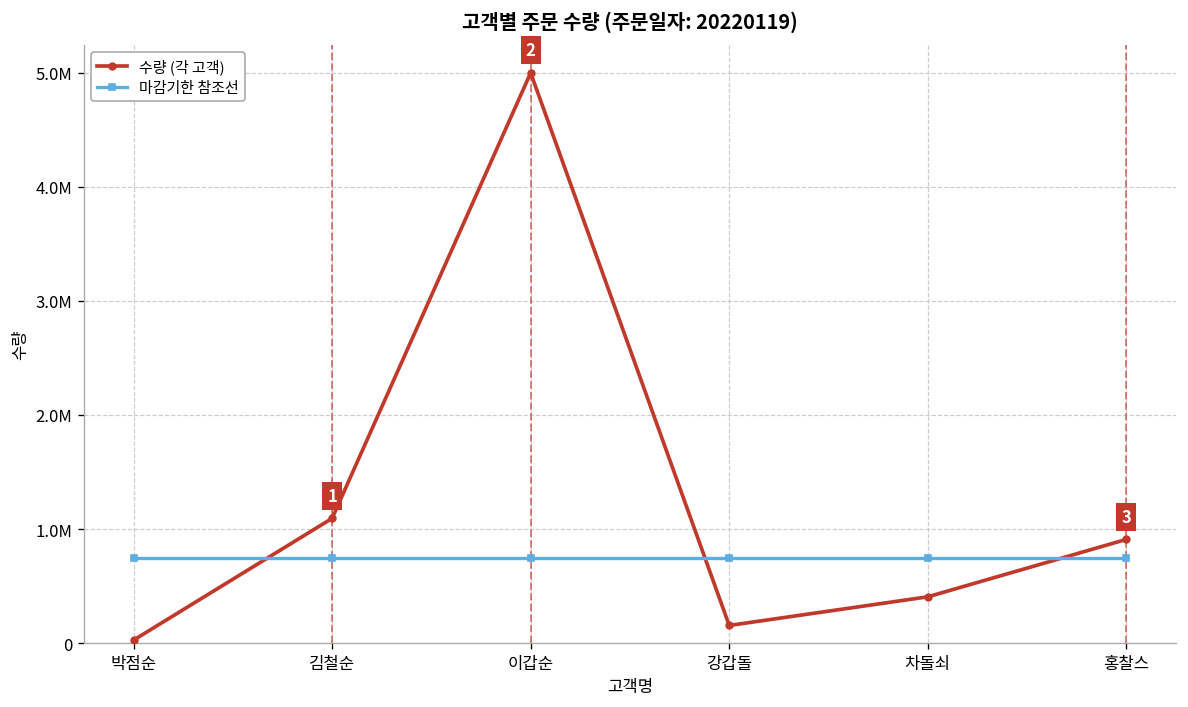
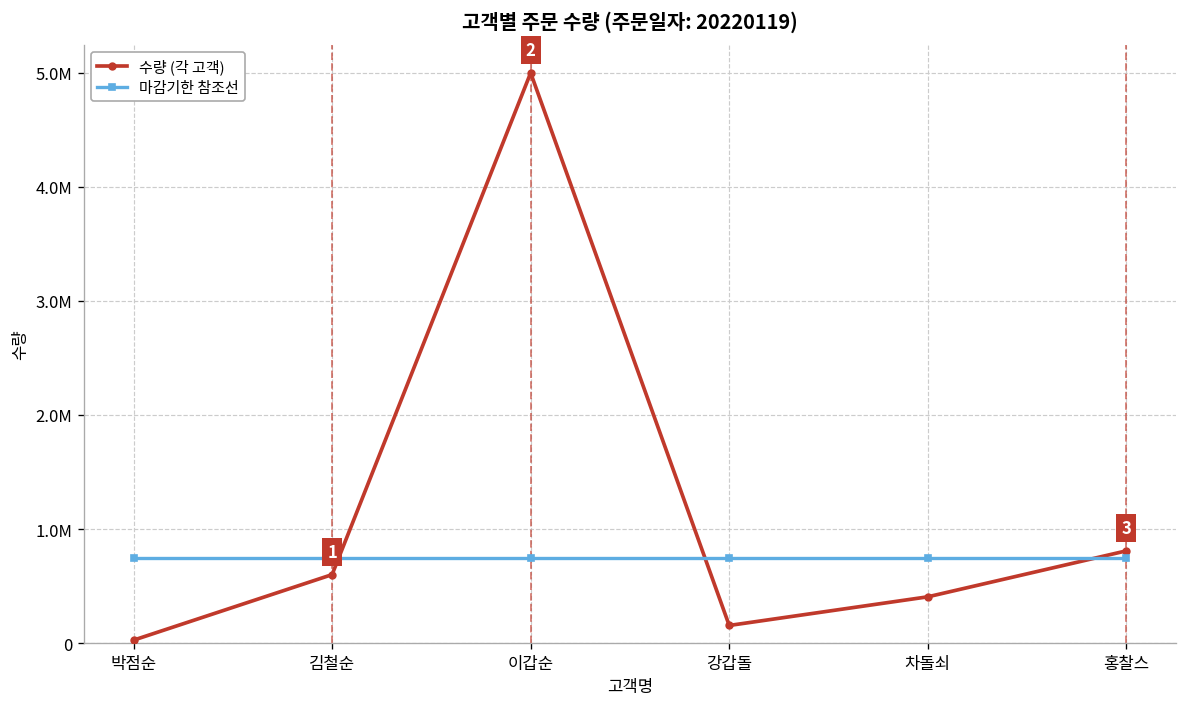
  {
    "수량 (각 고객)": {
      "박점순": 0,
-     "김철순": 1100000,
+     "김철순": 600000,
      "강갑돌": 200000,
      "차돌쇠": 400000,
-     "홍찰스": 900000
+     "홍찰스": 800000
    },
    "마감기한 참조선": {
      "박점순": 800000,
      "이갑순": 800000,
      "강갑돌": 800000,
      "차돌쇠": 800000,
      "홍찰스": 800000
    }
  }
